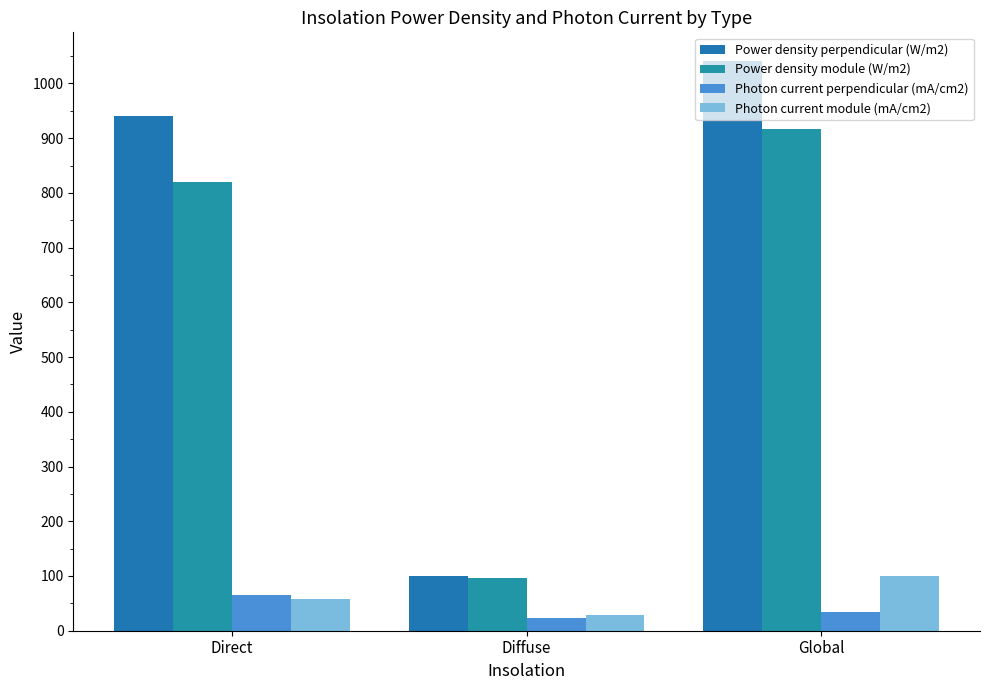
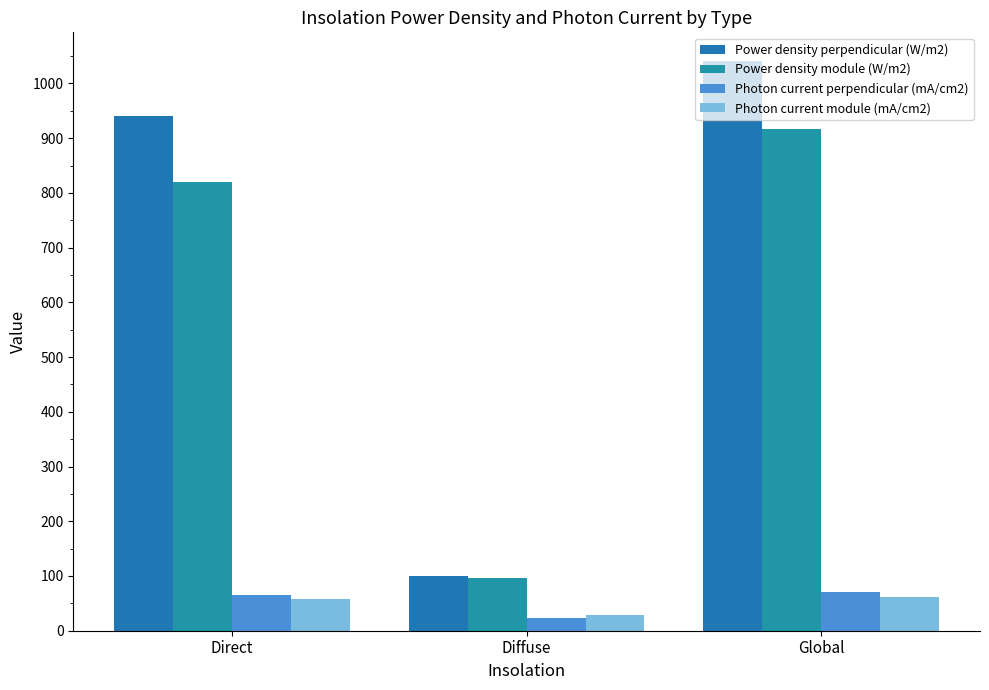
  {
    "Photon current perpendicular (mA/cm2)": {
      "Direct": 70,
      "Diffuse": 20,
-     "Global": 30
+     "Global": 70
    },
    "Photon current module (mA/cm2)": {
      "Direct": 60,
      "Diffuse": 30,
-     "Global": 100
+     "Global": 60
    }
  }
